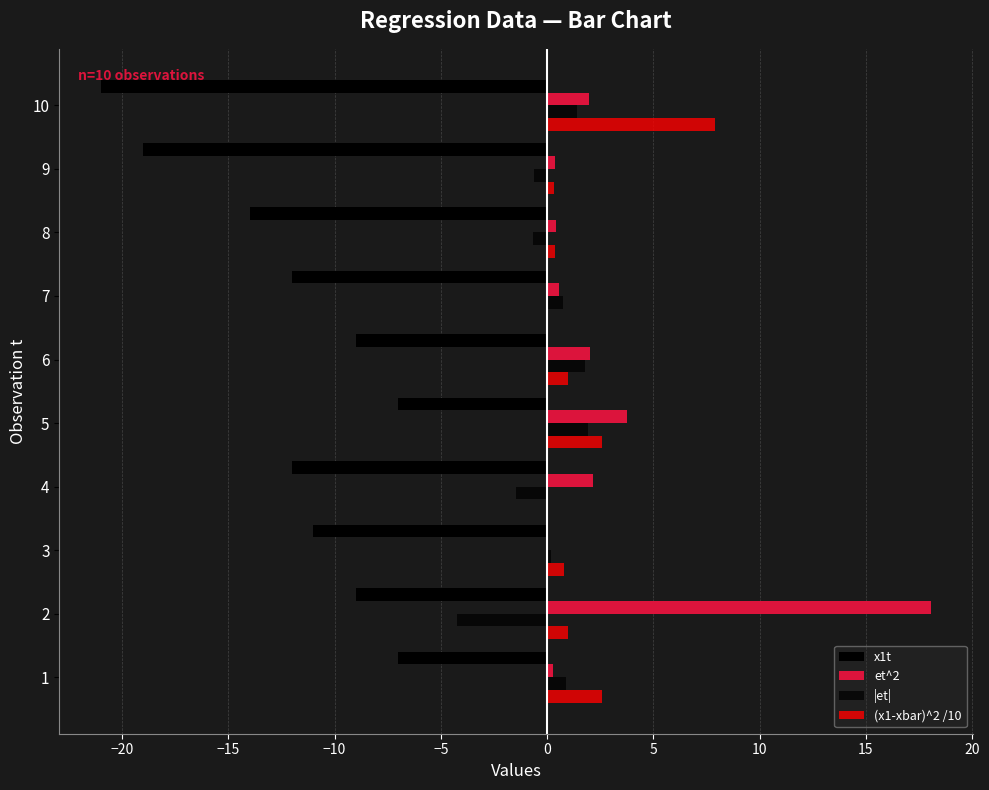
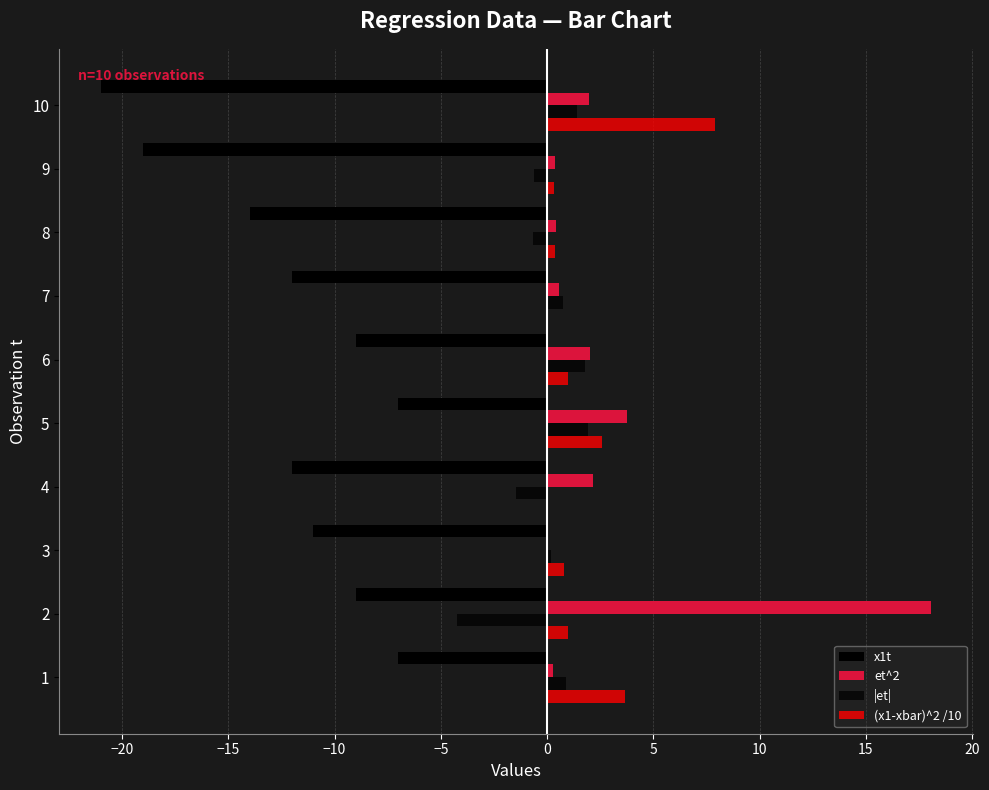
  {
    "et^2": {
      "10": 2.0,
      "9": 0.4,
      "8": 0.4,
      "7": 0.6,
      "6": 2.0,
      "5": 3.8,
      "4": 2.2,
      "2": 18.1,
      "1": 0.3
    },
    "(x1-xbar)^2 /10": {
      "10": 7.9,
      "9": 0.3,
      "8": 0.4,
      "6": 1.0,
      "5": 2.6,
      "3": 0.8,
      "2": 1.0,
-     "1": 2.6
+     "1": 3.7
    }
  }
